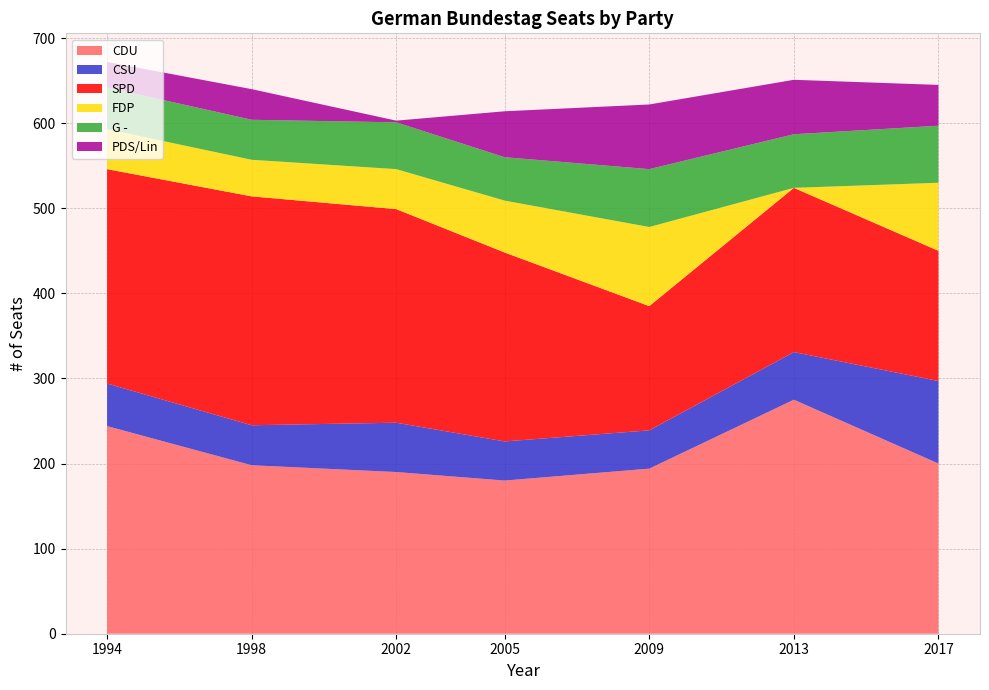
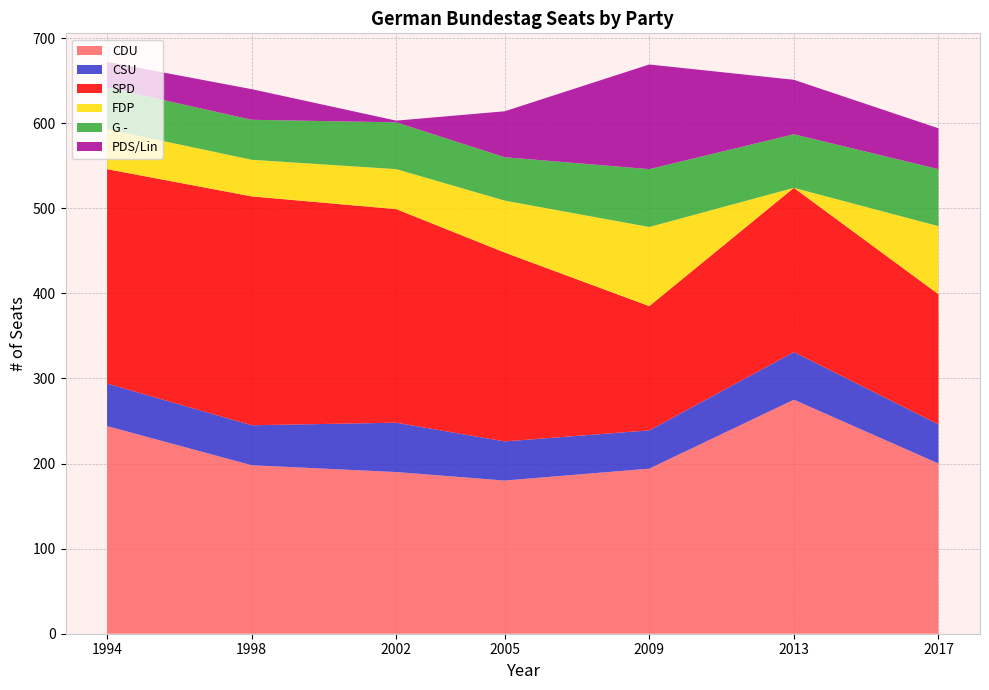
  {
    "CDU": {
      "1994": 240,
      "1998": 200,
      "2002": 190,
      "2005": 180,
      "2009": 190,
      "2013": 280,
      "2017": 200
    },
    "CSU": {
      "1994": 50,
      "1998": 50,
      "2002": 60,
      "2005": 50,
      "2009": 50,
      "2013": 60,
-     "2017": 100
+     "2017": 50
    },
    "SPD": {
      "1994": 250,
      "1998": 270,
      "2002": 250,
      "2005": 220,
      "2009": 150,
      "2017": 150
    },
    "FDP": {
      "1998": 40,
      "2002": 50,
      "2005": 60,
      "2009": 90,
      "2017": 80
    },
    "G -": {
      "1998": 50,
      "2005": 50,
      "2009": 70,
      "2013": 60,
      "2017": 70
    },
    "PDS/Lin": {
      "1998": 40,
      "2005": 50,
-     "2009": 80,
+     "2009": 120,
      "2013": 60,
      "2017": 50
    }
  }
